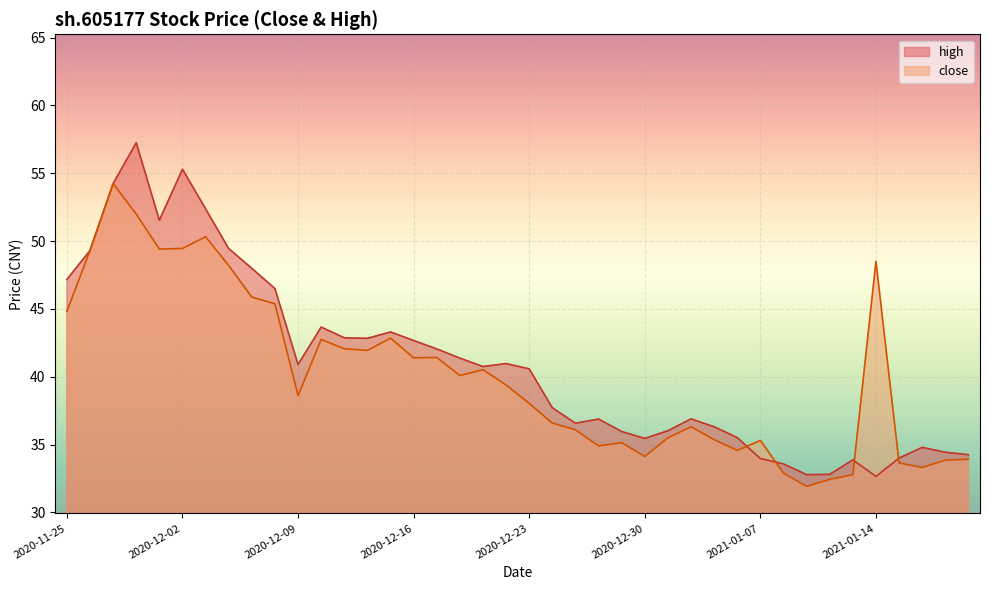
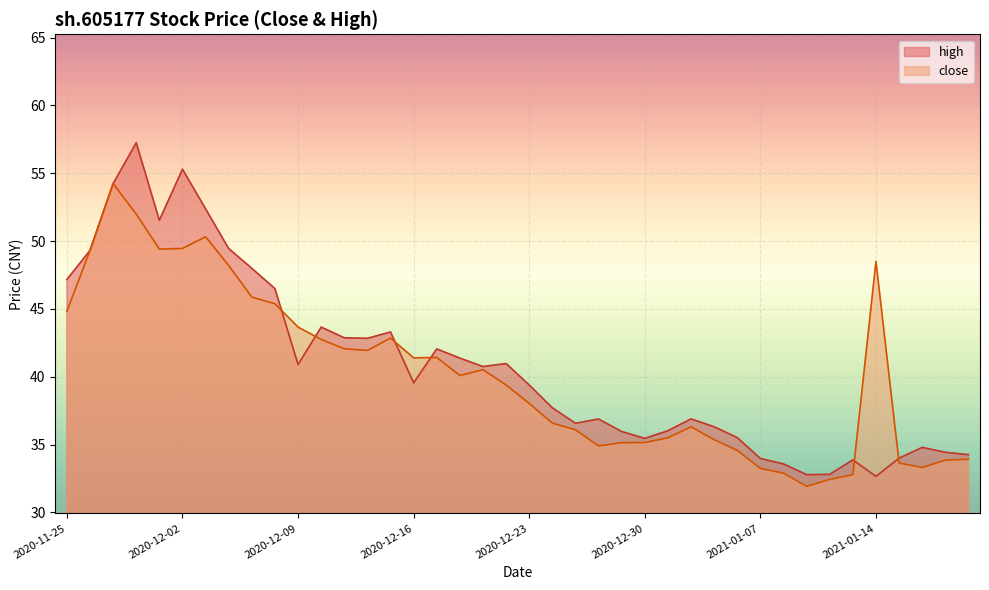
  {
    "high": {
      "2020-11-25": 47.2,
      "2020-12-02": 55.3,
      "2020-12-09": 40.9,
-     "2020-12-16": 42.7,
-     "2020-12-23": 40.6,
+     "2020-12-16": 39.6,
+     "2020-12-23": 39.4,
      "2020-12-30": 35.5,
      "2021-01-07": 34.0,
      "2021-01-14": 32.7
    },
    "close": {
      "2020-11-25": 44.8,
      "2020-12-02": 49.5,
-     "2020-12-09": 38.6,
+     "2020-12-09": 43.7,
      "2020-12-16": 41.4,
      "2020-12-23": 38.0,
-     "2020-12-30": 34.1,
-     "2021-01-07": 35.3,
+     "2020-12-30": 35.2,
+     "2021-01-07": 33.2,
      "2021-01-14": 48.5
    }
  }
